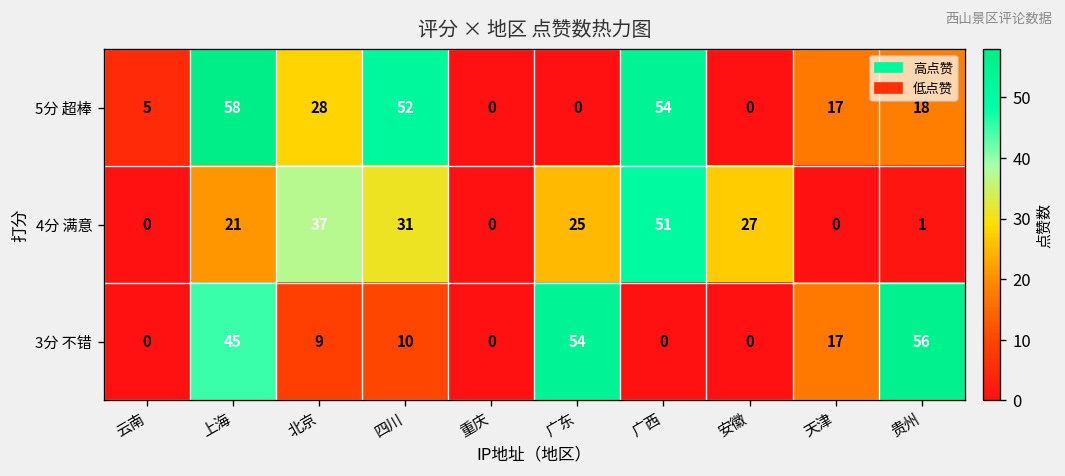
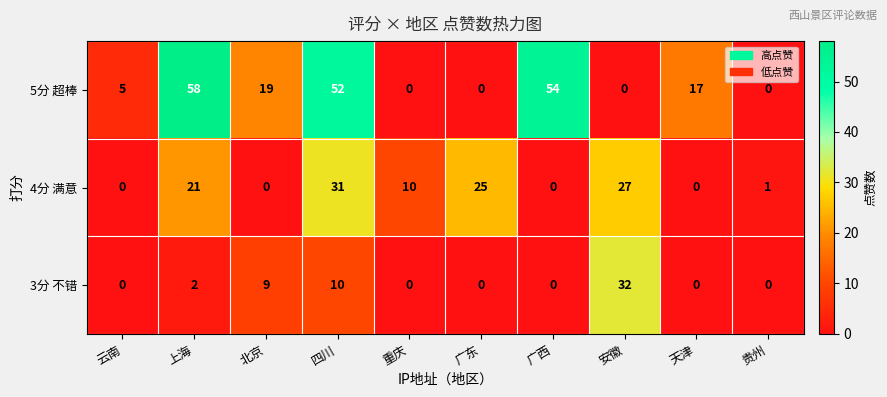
  {
    "5分 超棒": {
      "云南": 5,
      "上海": 58,
-     "北京": 28,
+     "北京": 19,
      "四川": 52,
      "重庆": 0,
      "广东": 0,
      "广西": 54,
      "安徽": 0,
      "天津": 17,
-     "贵州": 18
+     "贵州": 0
    },
    "4分 满意": {
      "云南": 0,
      "上海": 21,
-     "北京": 37,
+     "北京": 0,
      "四川": 31,
-     "重庆": 0,
+     "重庆": 10,
      "广东": 25,
-     "广西": 51,
+     "广西": 0,
      "安徽": 27,
      "天津": 0,
      "贵州": 1
    },
    "3分 不错": {
      "云南": 0,
-     "上海": 45,
+     "上海": 2,
      "北京": 9,
      "四川": 10,
      "重庆": 0,
-     "广东": 54,
+     "广东": 0,
      "广西": 0,
-     "安徽": 0,
-     "天津": 17,
-     "贵州": 56
+     "安徽": 32,
+     "天津": 0,
+     "贵州": 0
    }
  }
